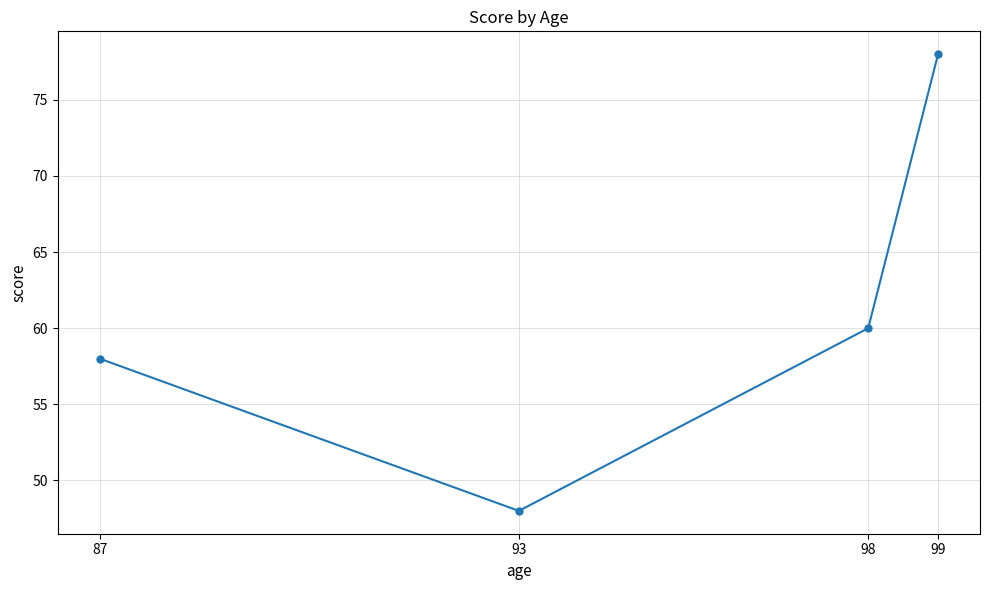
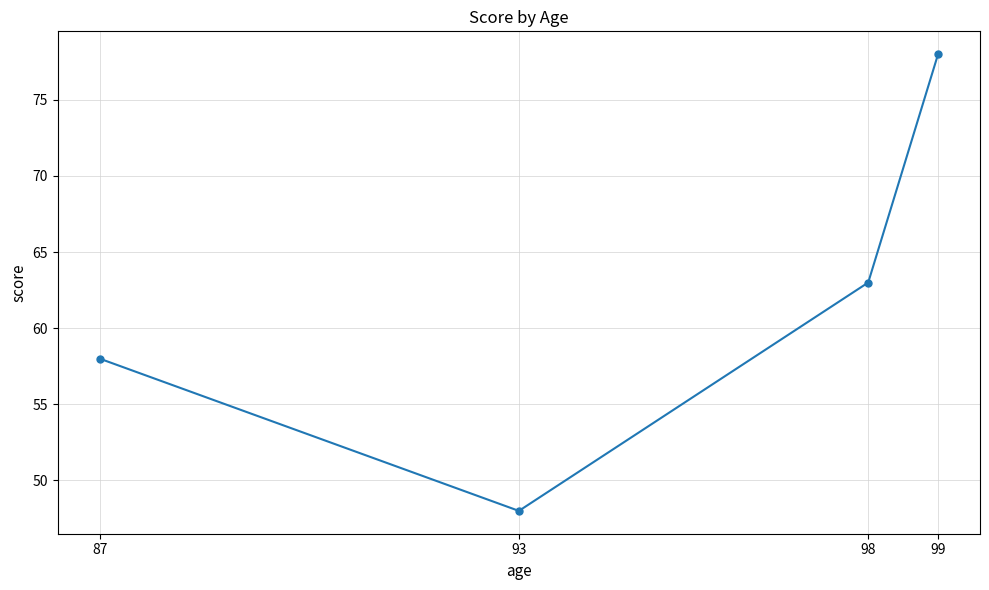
  {
    "87": 58,
    "93": 48,
-   "98": 60,
+   "98": 63,
    "99": 78
  }
